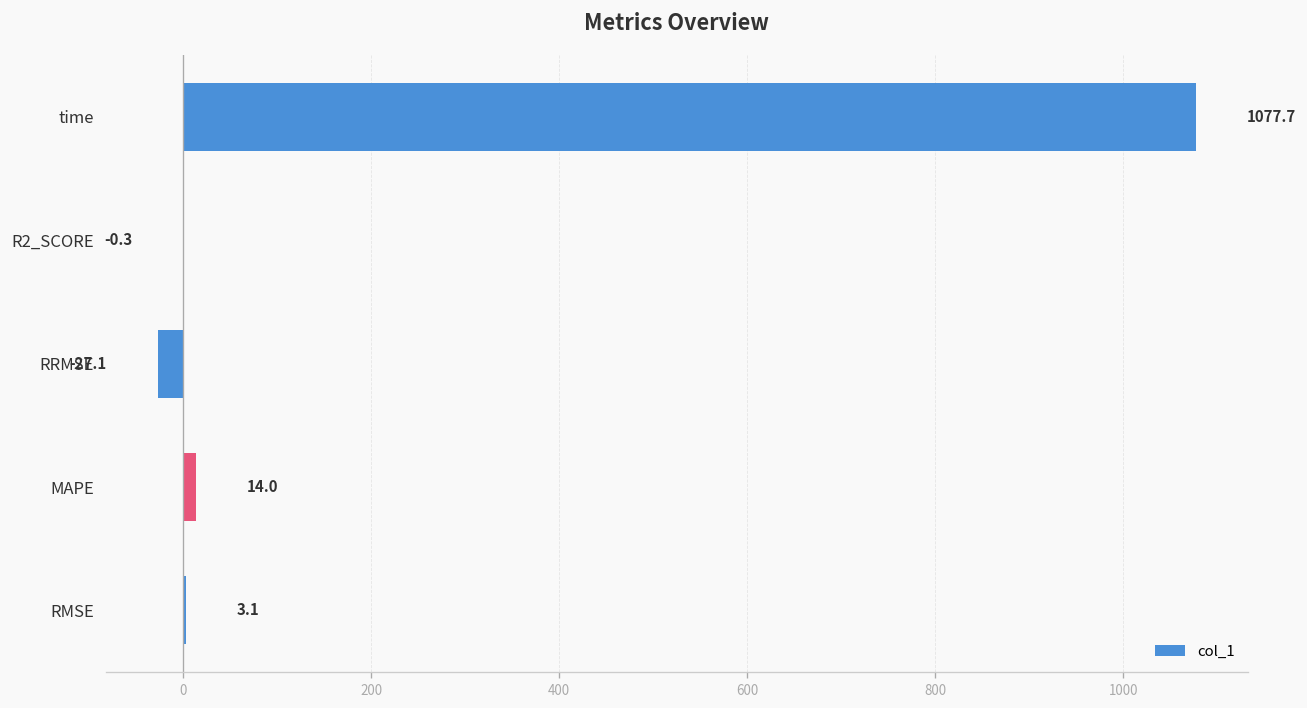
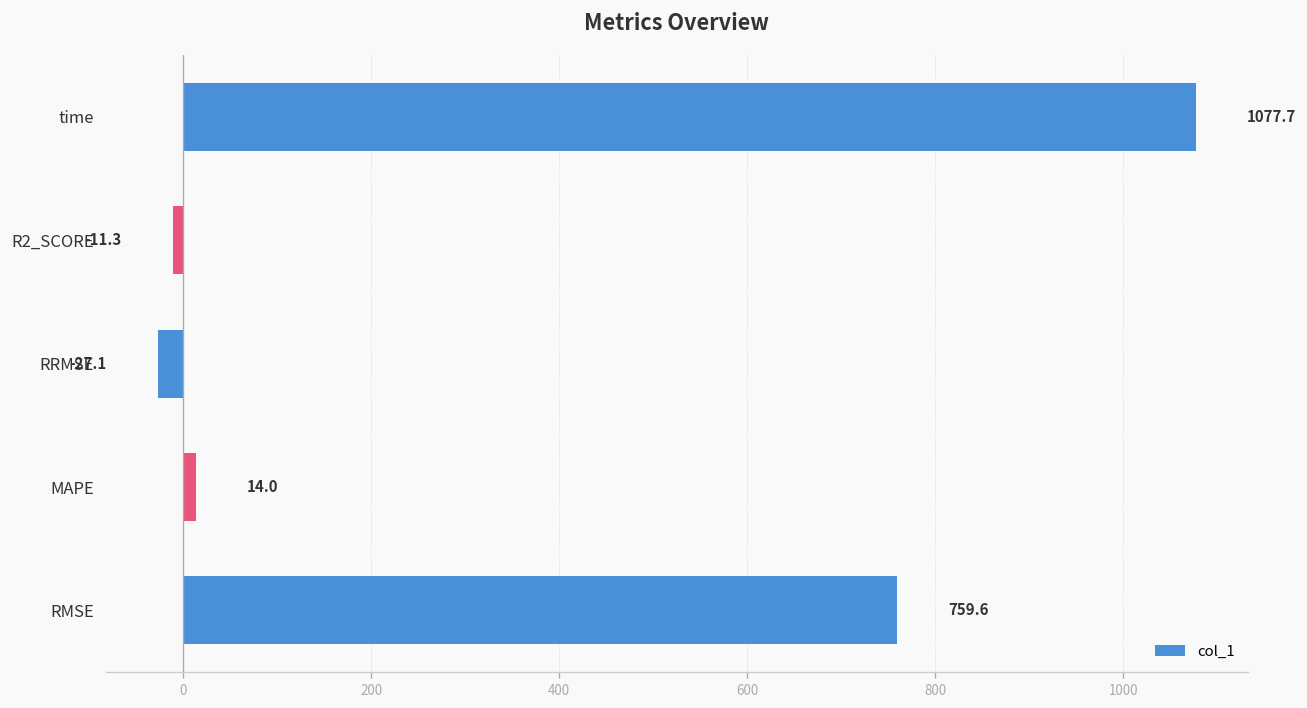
  {
-   "R2_SCORE": -0.3,
-   "RMSE": 3.1
+   "R2_SCORE": -11.3,
+   "RMSE": 759.6
  }
